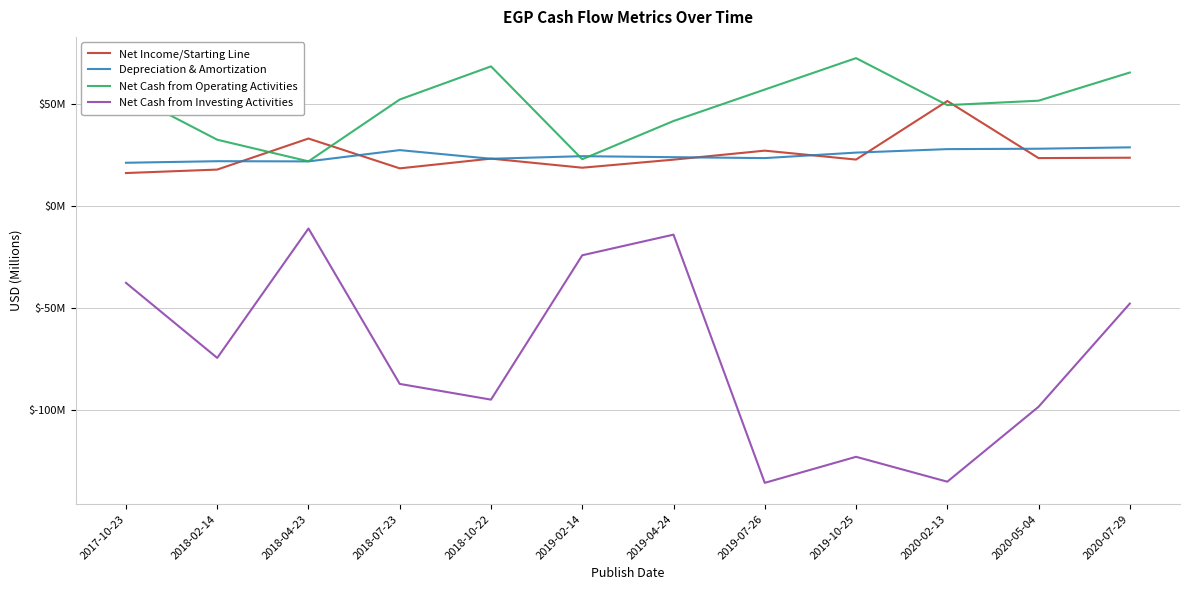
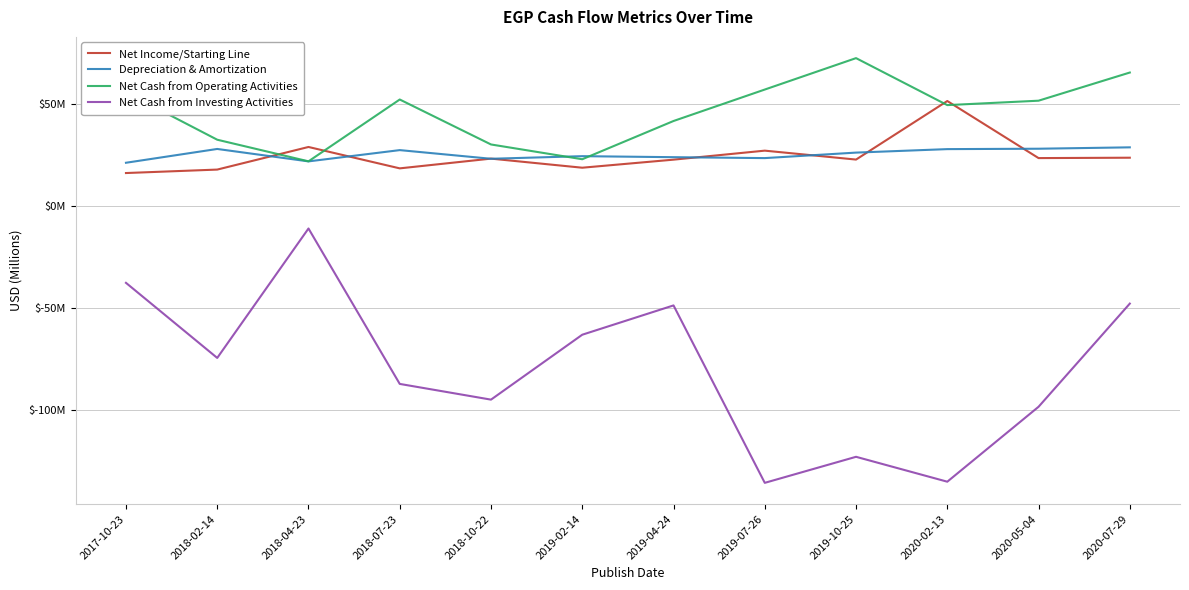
  {
    "Net Income/Starting Line": {
      "2017-10-23": "$16000000",
      "2018-02-14": "$18000000",
-     "2018-04-23": "$33000000",
+     "2018-04-23": "$29000000",
      "2018-07-23": "$18000000",
      "2019-02-14": "$19000000",
      "2019-07-26": "$27000000",
      "2019-10-25": "$23000000",
      "2020-02-13": "$51000000",
      "2020-05-04": "$23000000",
      "2020-07-29": "$23000000"
    },
    "Depreciation & Amortization": {
      "2017-10-23": "$21000000",
-     "2018-02-14": "$22000000",
+     "2018-02-14": "$28000000",
      "2018-07-23": "$27000000",
      "2019-02-14": "$24000000",
      "2019-07-26": "$23000000",
      "2019-10-25": "$26000000",
      "2020-02-13": "$28000000",
      "2020-05-04": "$28000000",
      "2020-07-29": "$29000000"
    },
    "Net Cash from Operating Activities": {
      "2018-02-14": "$32000000",
      "2018-07-23": "$52000000",
-     "2018-10-22": "$68000000",
+     "2018-10-22": "$30000000",
      "2019-02-14": "$23000000",
      "2019-04-24": "$41000000",
      "2019-07-26": "$57000000",
      "2019-10-25": "$72000000",
      "2020-02-13": "$49000000",
      "2020-05-04": "$51000000",
      "2020-07-29": "$65000000"
    },
    "Net Cash from Investing Activities": {
      "2017-10-23": "$-38000000",
      "2018-02-14": "$-75000000",
      "2018-04-23": "$-11000000",
      "2018-07-23": "$-87000000",
      "2018-10-22": "$-95000000",
-     "2019-02-14": "$-24000000",
-     "2019-04-24": "$-14000000",
+     "2019-02-14": "$-63000000",
+     "2019-04-24": "$-49000000",
      "2019-07-26": "$-136000000",
      "2019-10-25": "$-123000000",
      "2020-02-13": "$-135000000",
      "2020-05-04": "$-99000000",
      "2020-07-29": "$-48000000"
    }
  }
